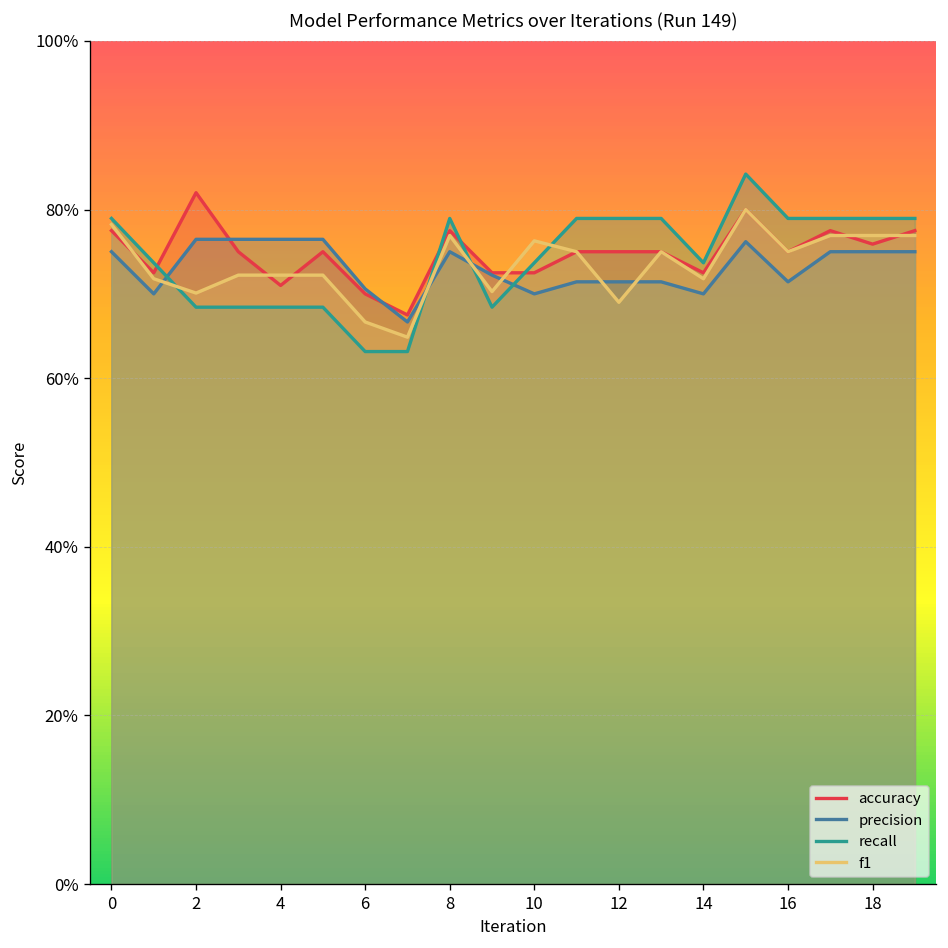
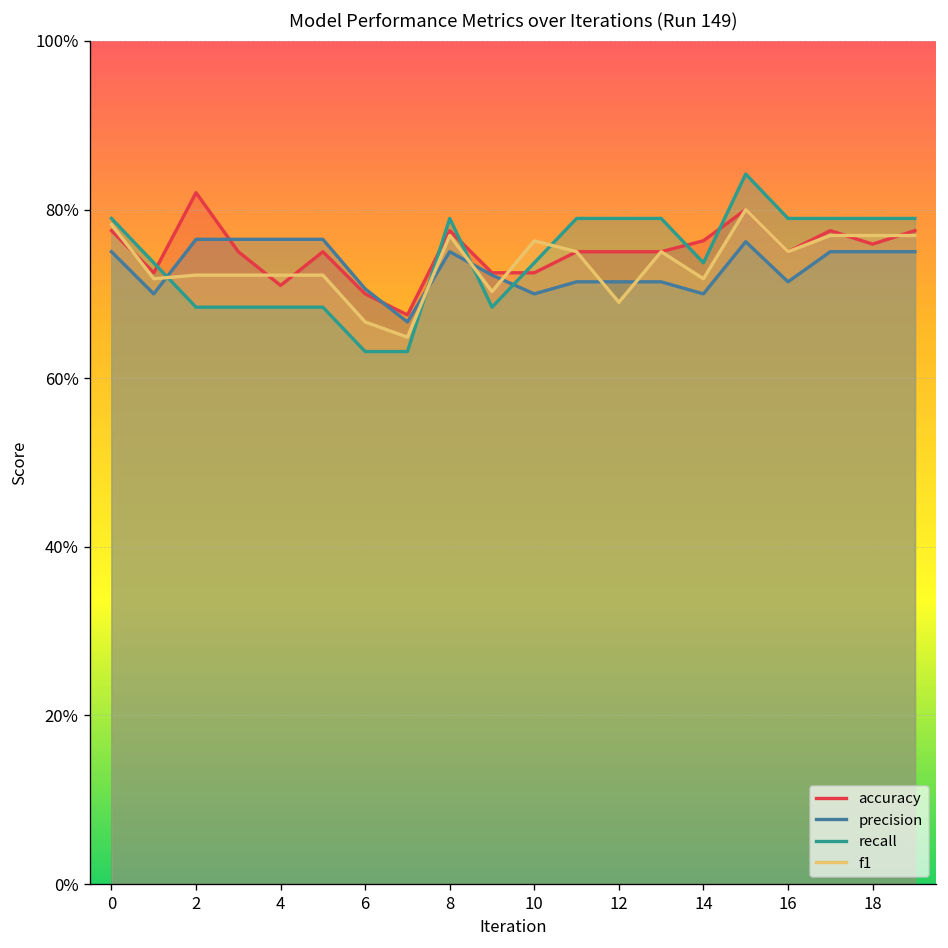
  {
    "accuracy": {
      "0": "78%",
      "2": "82%",
      "4": "71%",
      "6": "70%",
      "8": "78%",
      "10": "73%",
      "12": "75%",
-     "14": "73%",
+     "14": "76%",
      "18": "76%"
    },
    "f1": {
      "0": "78%",
-     "2": "70%",
+     "2": "72%",
      "4": "72%",
      "6": "67%",
      "8": "77%",
      "10": "76%",
      "12": "69%",
      "14": "72%",
      "18": "77%"
    }
  }
